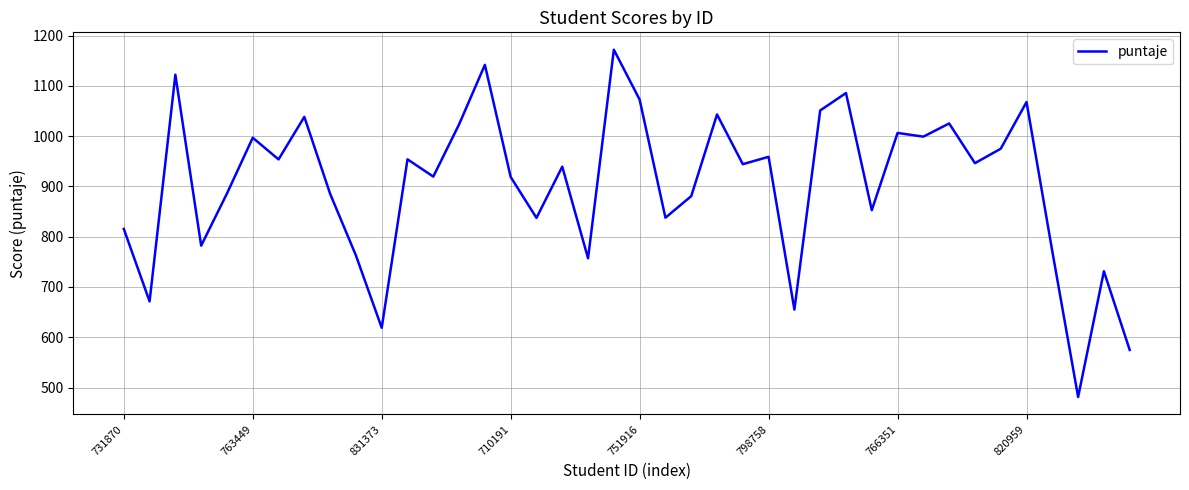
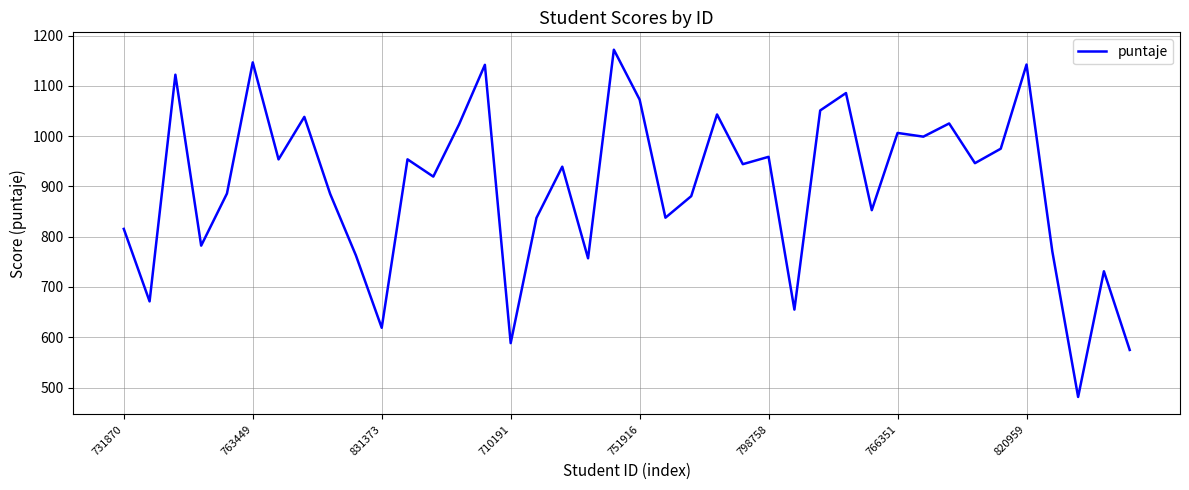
  {
    "731870": 820,
-   "763449": 1000,
+   "763449": 1150,
    "831373": 620,
-   "710191": 920,
+   "710191": 590,
    "751916": 1070,
    "798758": 960,
    "766351": 1010,
-   "820959": 1070
+   "820959": 1140
  }
